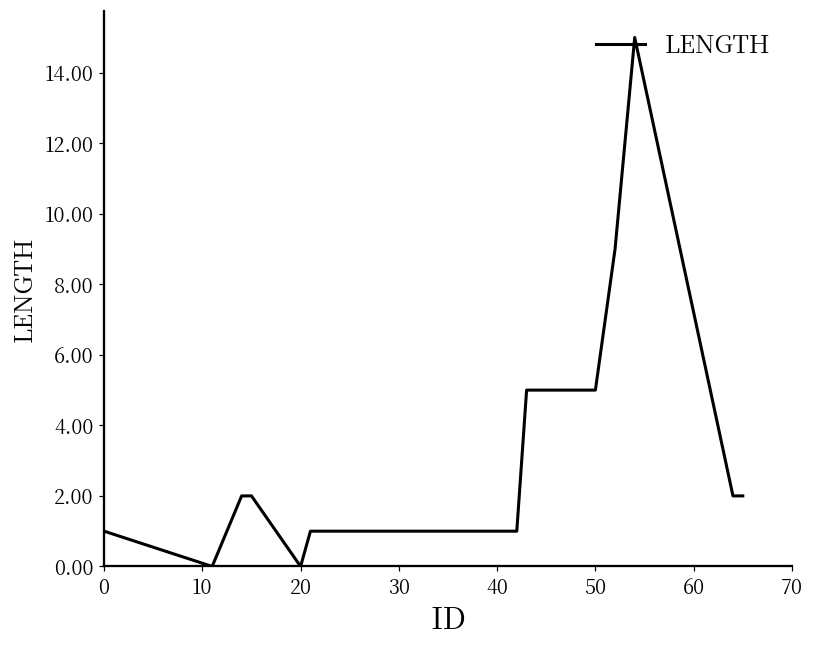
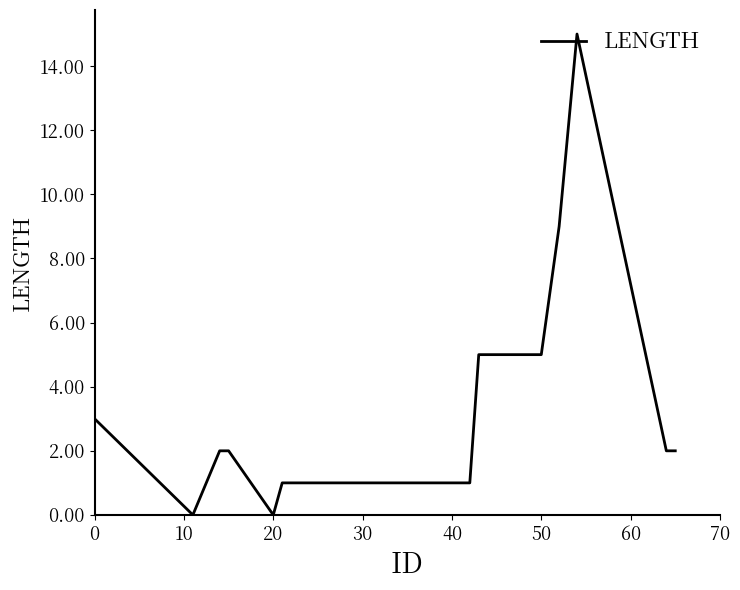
  {
-   "0": 1,
+   "0": 3,
    "20": 0,
    "40": 1,
    "50": 5
  }
